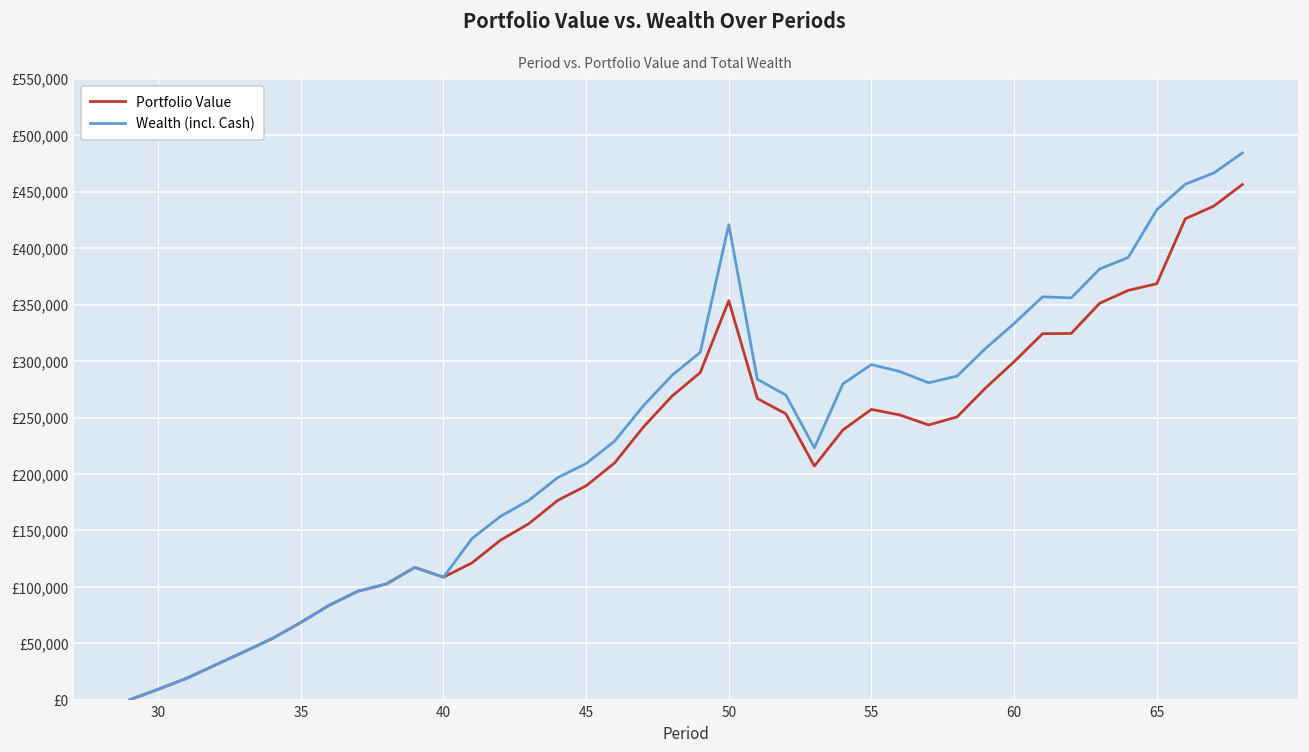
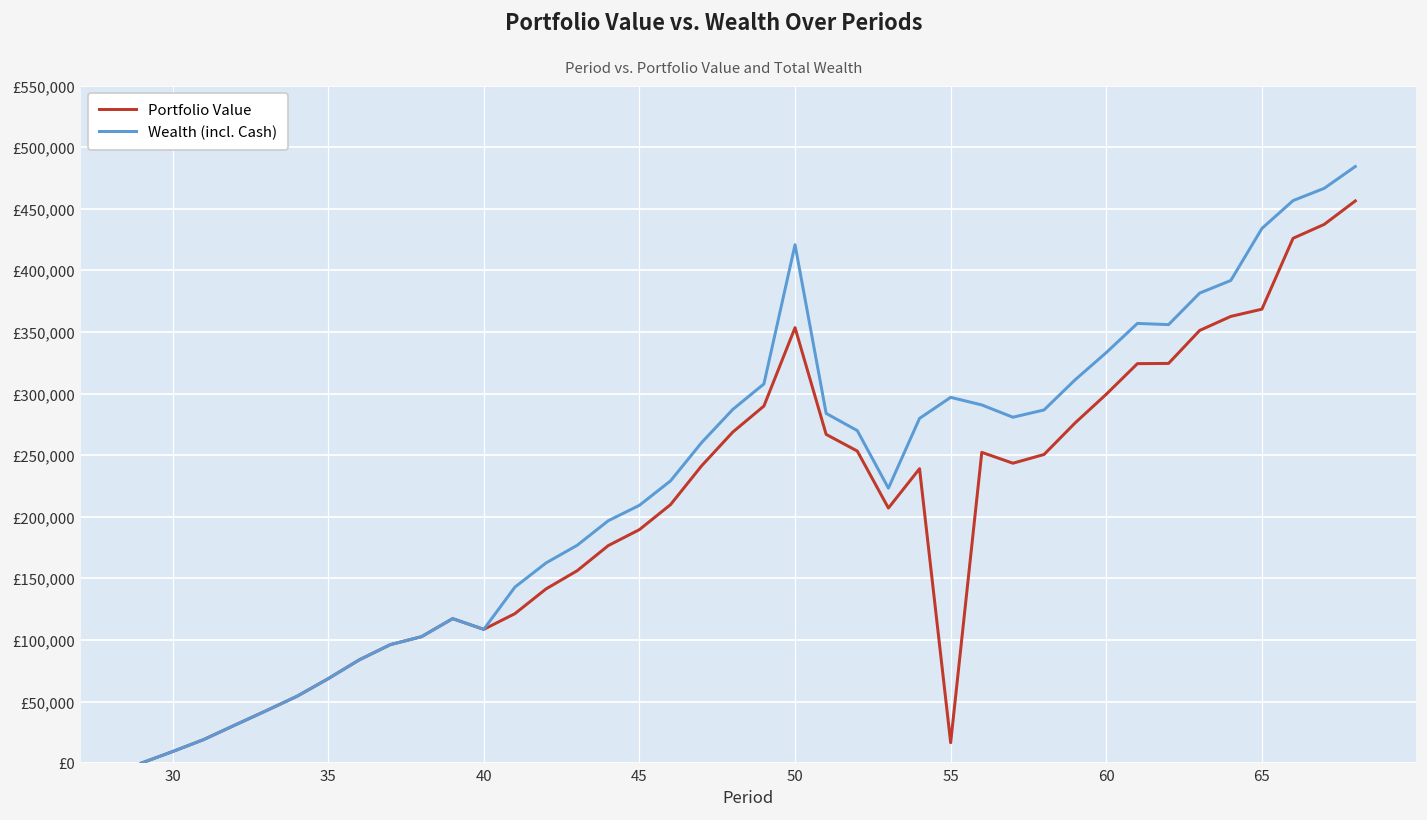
  {
    "Portfolio Value": {
      "45": "£190,000",
      "50": "£353,000",
-     "55": "£257,000",
+     "55": "£17,000",
      "60": "£299,000",
      "65": "£369,000"
    },
    "Wealth (incl. Cash)": {
      "45": "£209,000",
      "50": "£421,000",
      "55": "£297,000",
      "60": "£333,000",
      "65": "£434,000"
    }
  }
